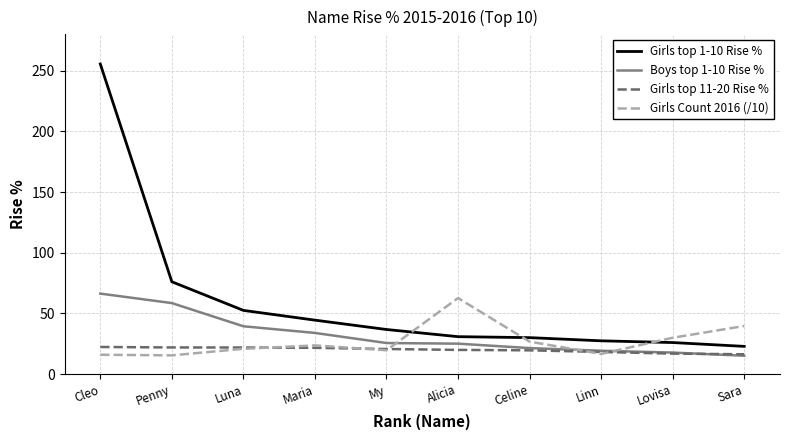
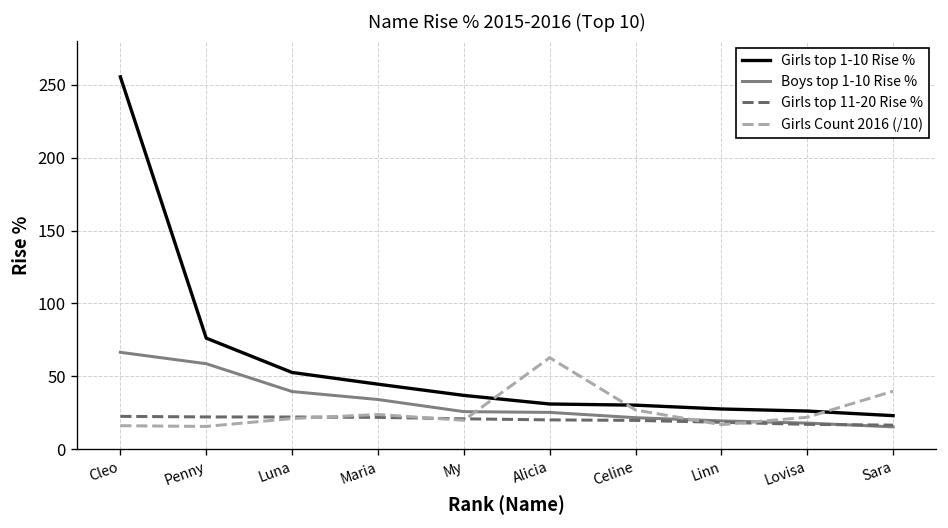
  {
    "Girls top 1-10 Rise %": {
      "Cleo": 256,
      "Penny": 76,
      "Luna": 53,
      "Maria": 45,
      "My": 37,
      "Alicia": 31,
      "Celine": 30,
      "Linn": 27,
      "Lovisa": 26,
      "Sara": 23
    },
    "Girls Count 2016 (/10)": {
      "Cleo": 16,
      "Penny": 16,
      "Alicia": 63,
      "Celine": 27,
-     "Lovisa": 30,
+     "Lovisa": 22,
      "Sara": 40
    }
  }
